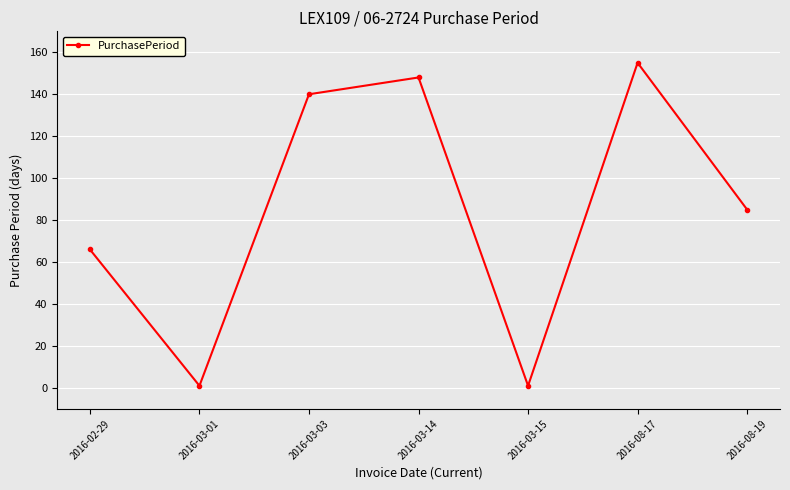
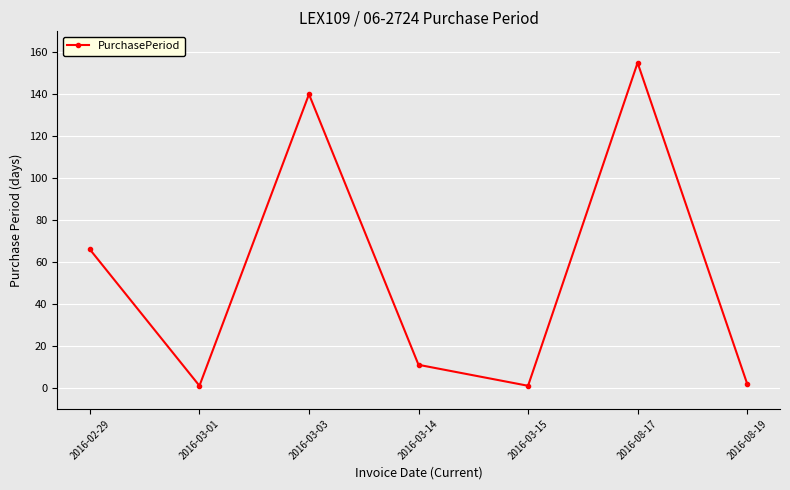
  {
    "2016-02-29": 66,
    "2016-03-01": 1,
    "2016-03-03": 140,
-   "2016-03-14": 148,
+   "2016-03-14": 11,
    "2016-03-15": 1,
    "2016-08-17": 155,
-   "2016-08-19": 85
+   "2016-08-19": 2
  }
